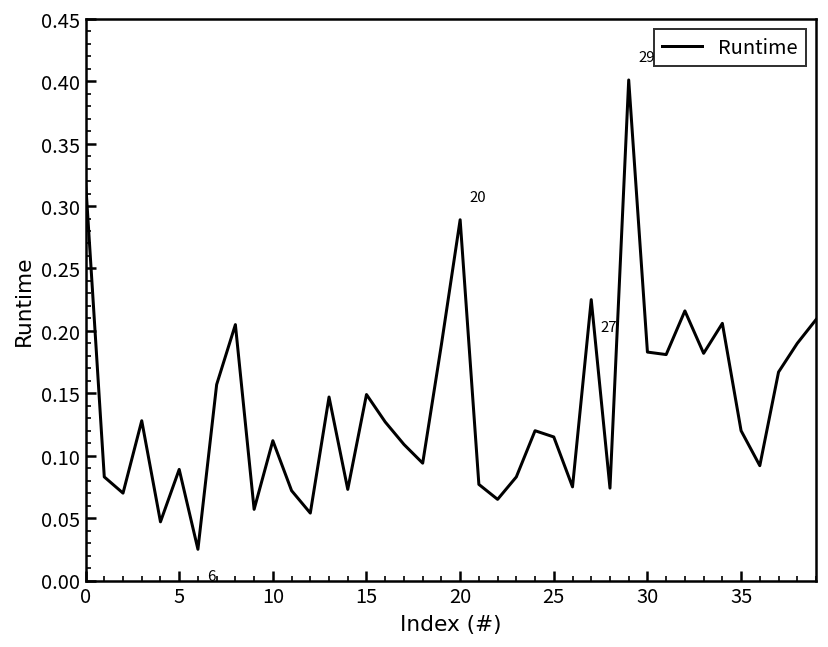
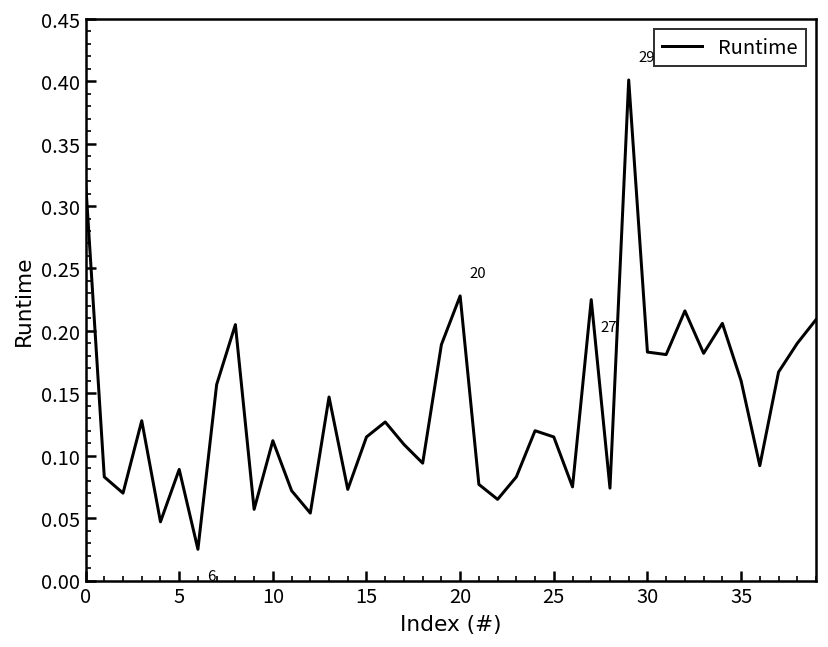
  {
    "0": 0.320,
    "5": 0.089,
    "10": 0.112,
-   "15": 0.149,
-   "20": 0.289,
+   "15": 0.115,
+   "20": 0.228,
    "25": 0.115,
    "30": 0.183,
-   "35": 0.12
+   "35": 0.16
  }
